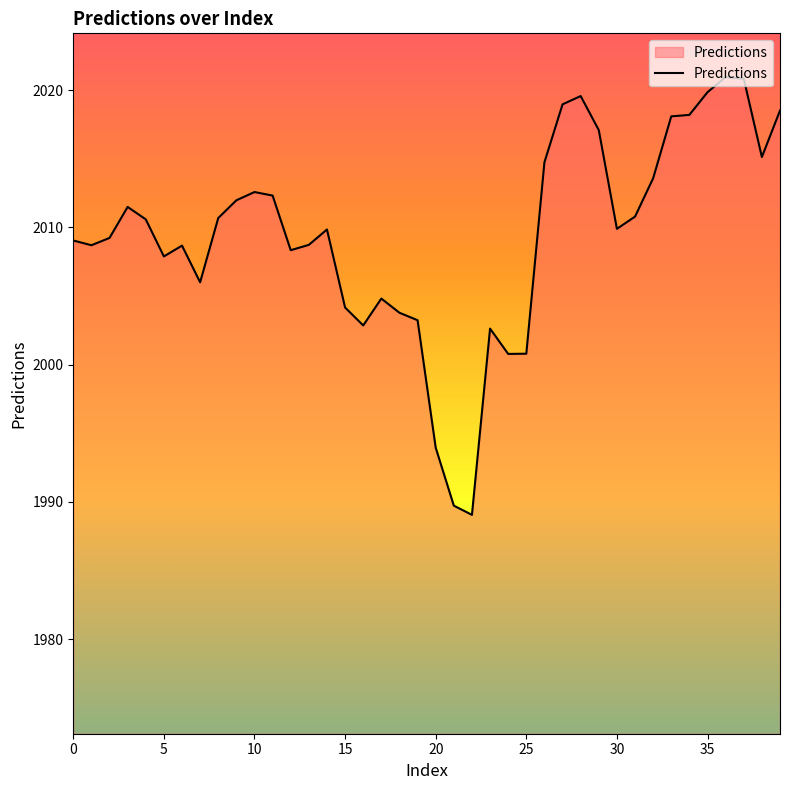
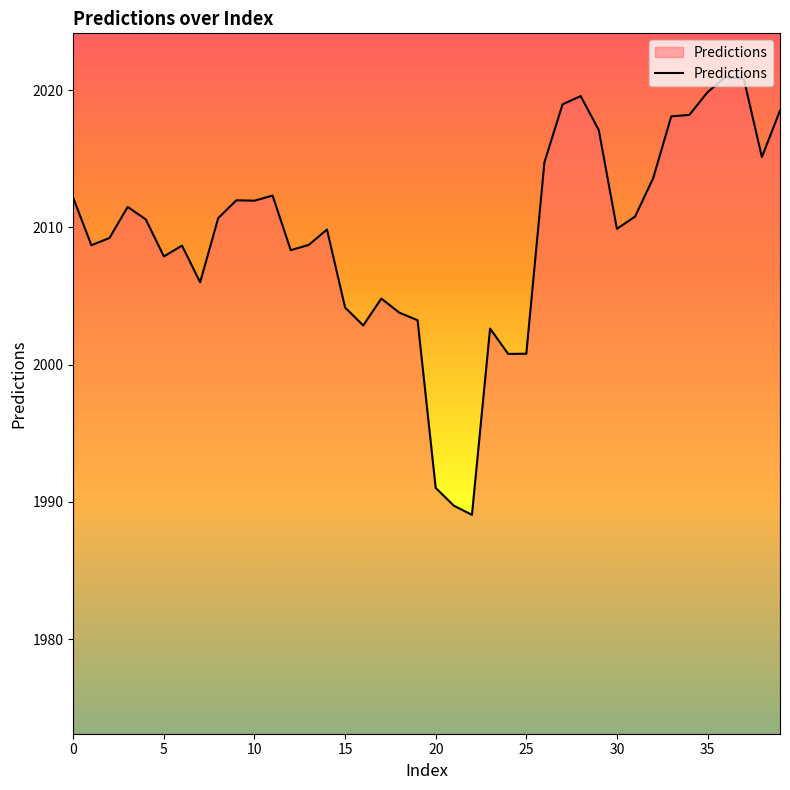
  {
-   "0": 2009.1,
+   "0": 2012.1,
    "5": 2007.9,
-   "10": 2012.6,
+   "10": 2012.0,
    "15": 2004.2,
-   "20": 1993.9,
+   "20": 1991.0,
    "25": 2000.8,
    "30": 2009.9,
    "35": 2019.9
  }
